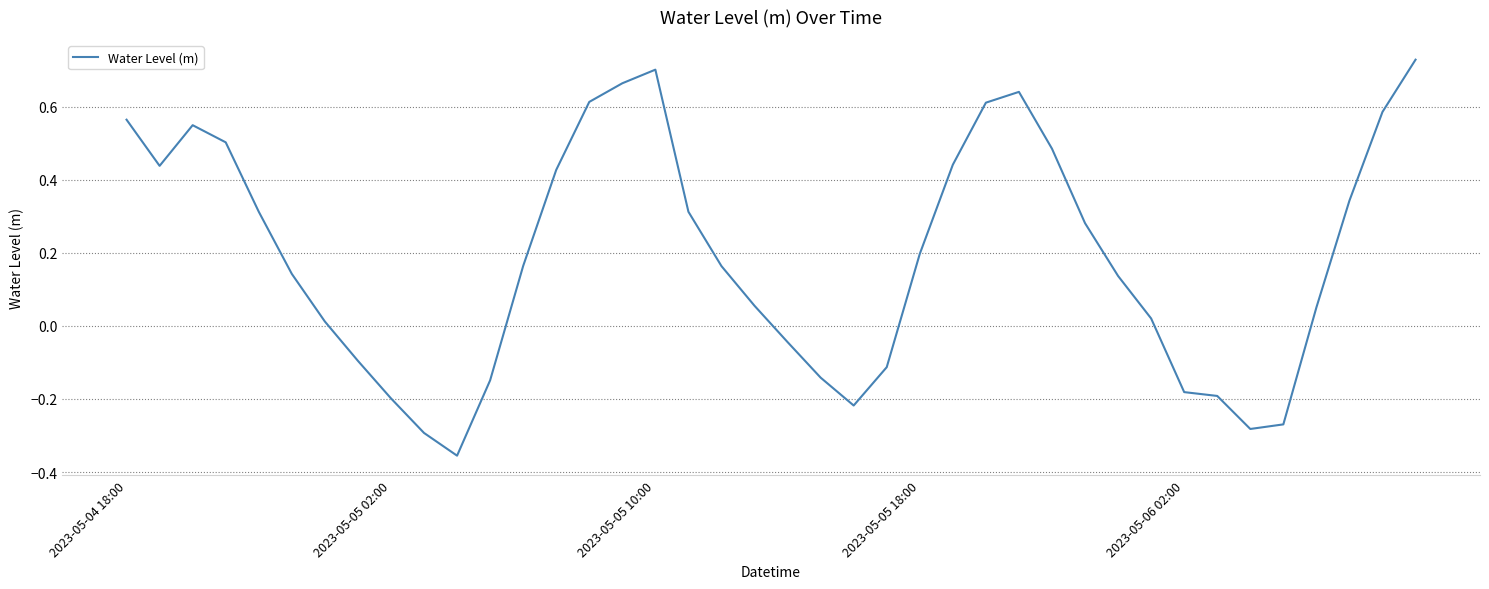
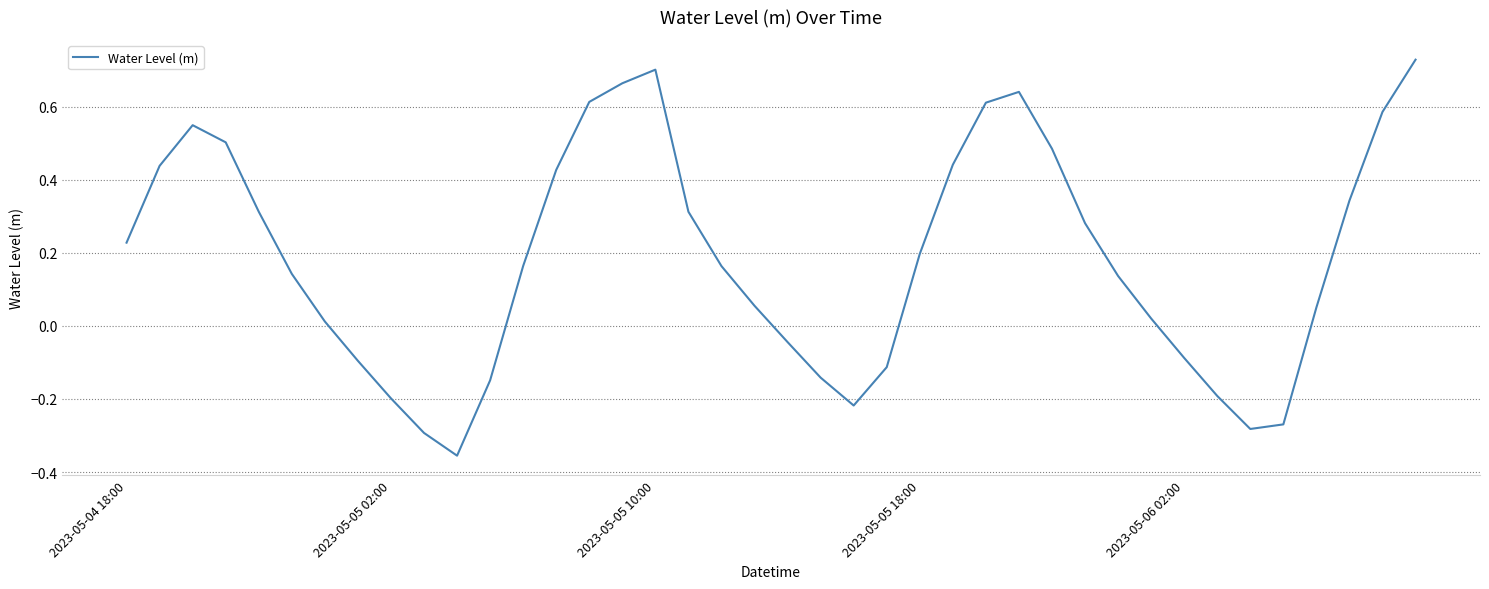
  {
-   "2023-05-04 18:00": 0.56,
+   "2023-05-04 18:00": 0.23,
    "2023-05-05 02:00": -0.20,
    "2023-05-05 10:00": 0.70,
    "2023-05-05 18:00": 0.20,
-   "2023-05-06 02:00": -0.18
+   "2023-05-06 02:00": -0.09
  }
